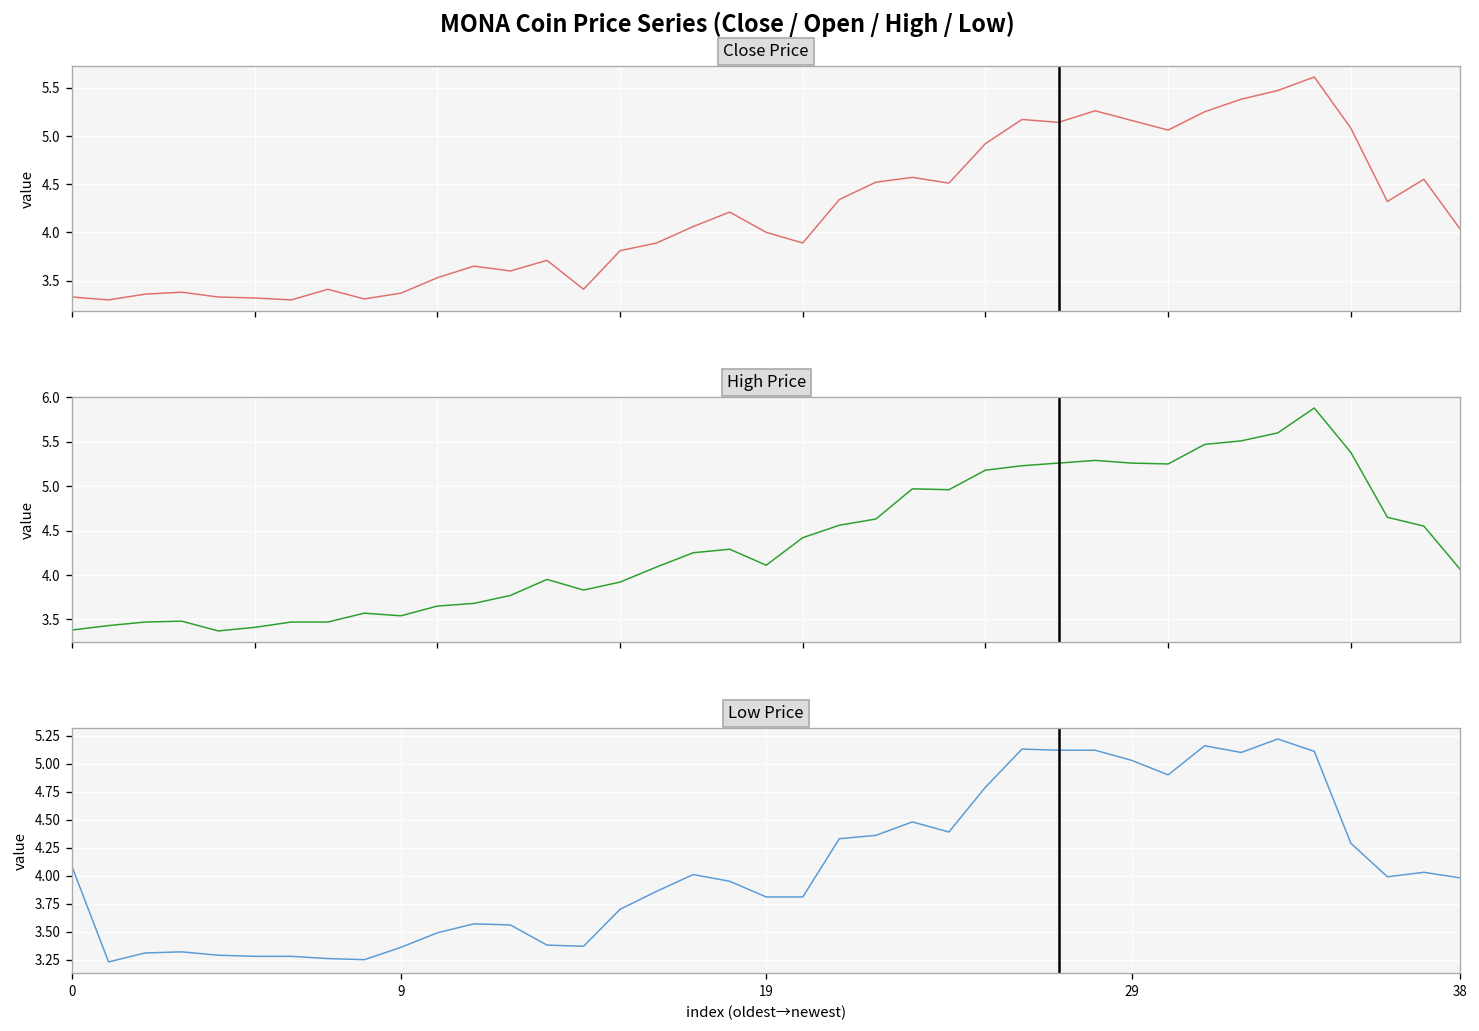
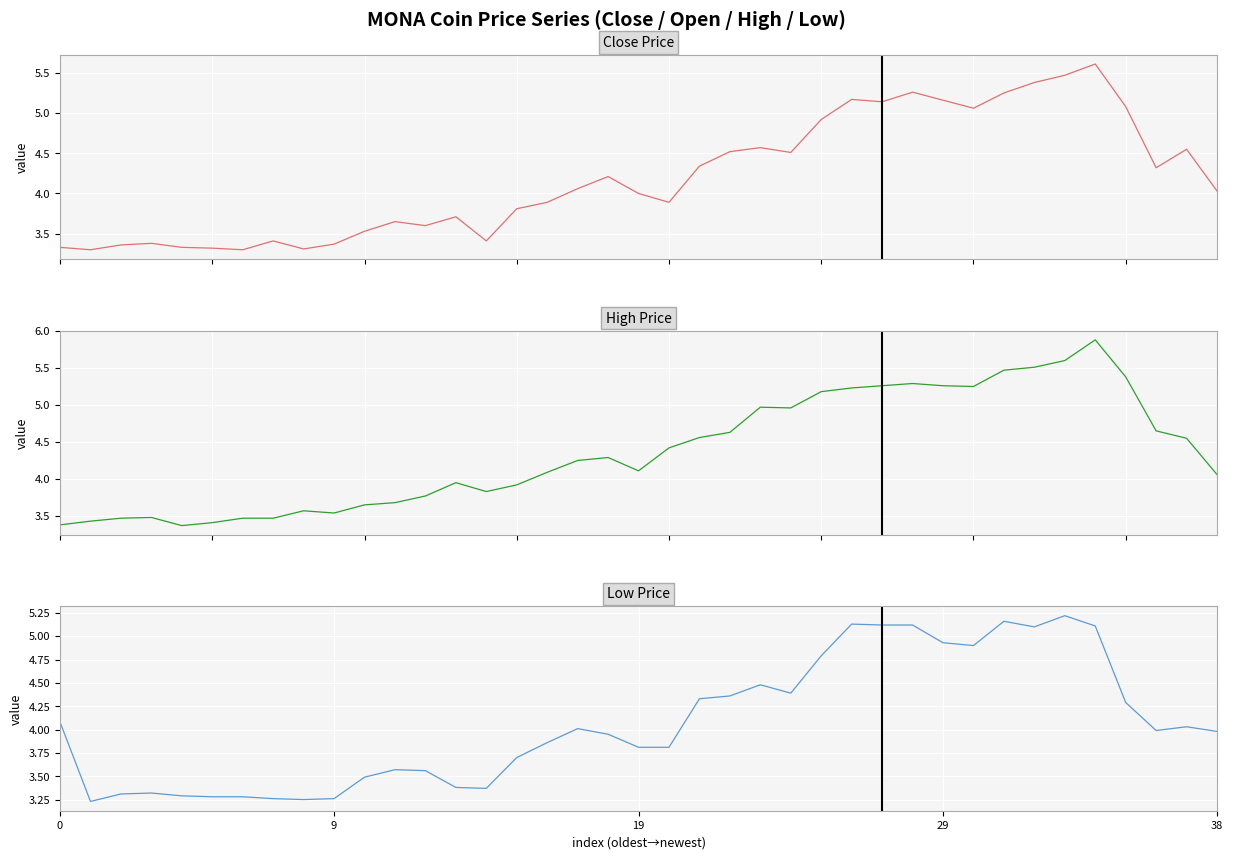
  {
    "Low Price": {
      "0": 4.1,
-     "9": 3.4,
+     "9": 3.3,
      "19": 3.8,
-     "29": 5.0,
+     "29": 4.9,
      "38": 4.0
    }
  }
